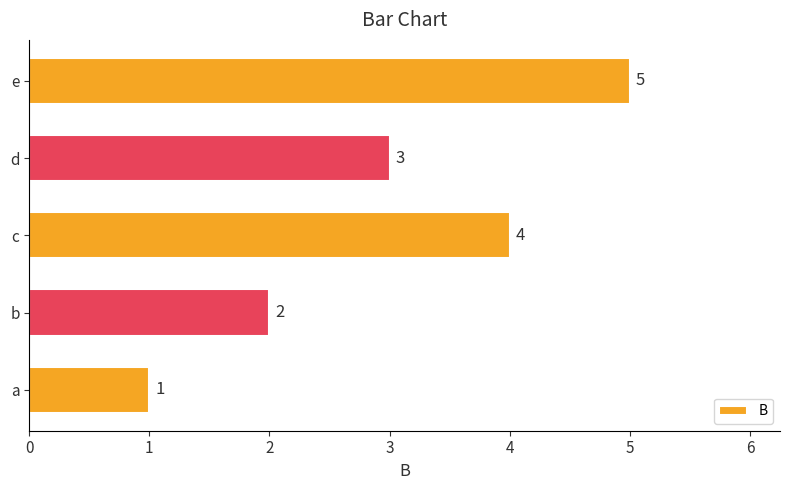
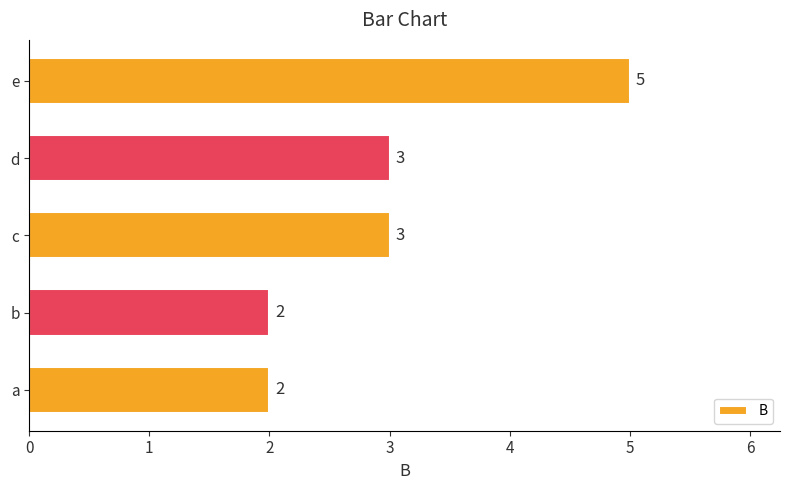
  {
    "e": 5,
    "d": 3,
-   "c": 4,
+   "c": 3,
    "b": 2,
-   "a": 1
+   "a": 2
  }
